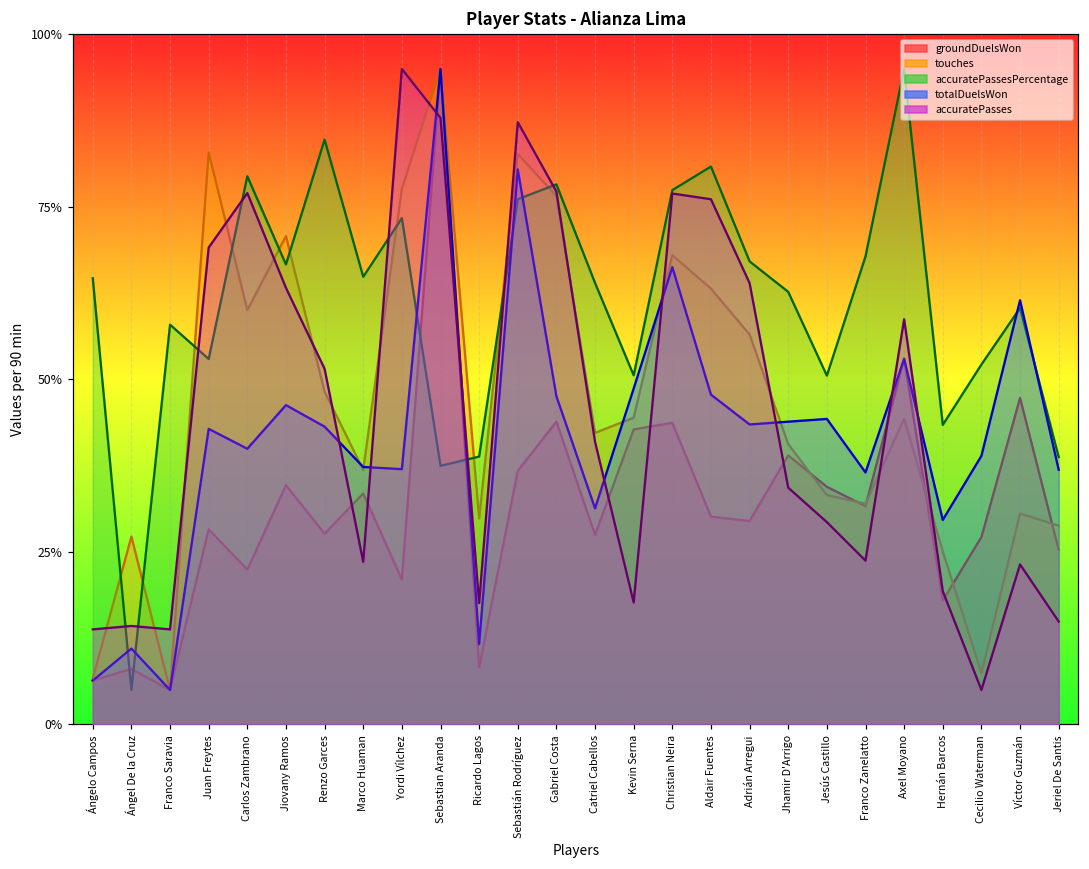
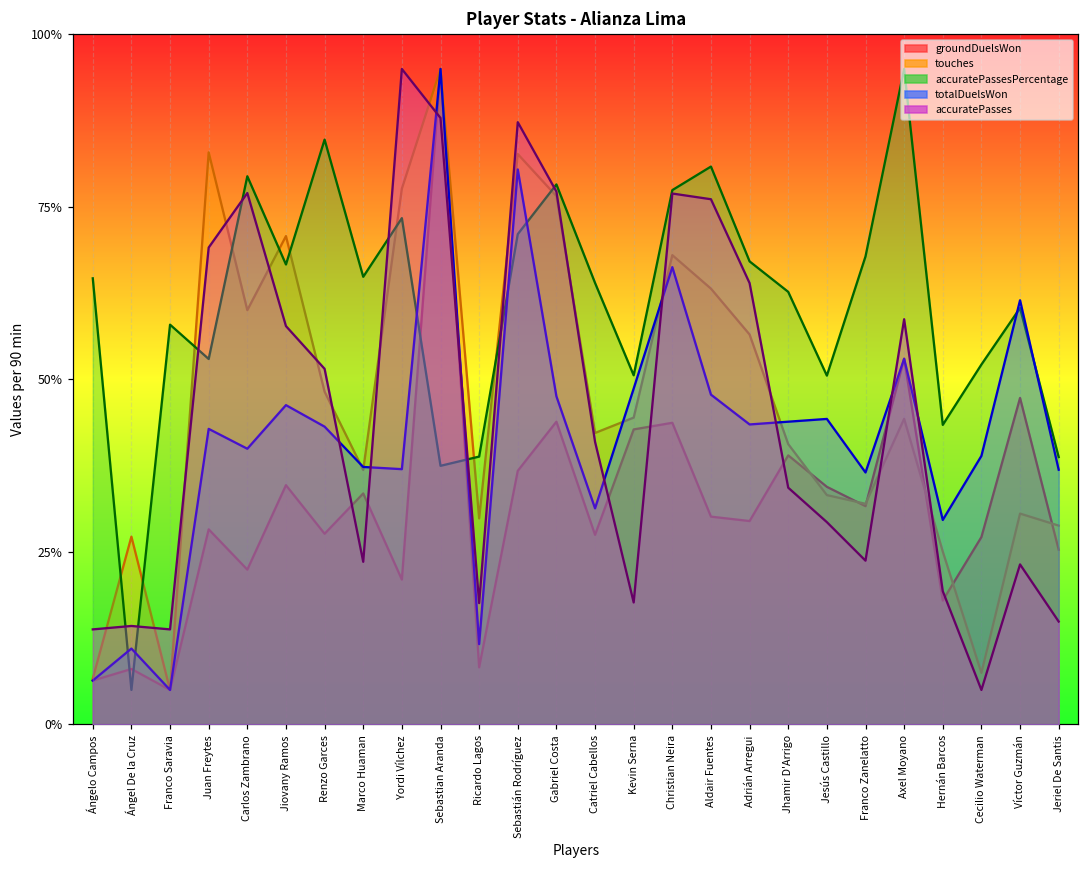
  {
    "accuratePassesPercentage": {
      "Ángelo Campos": "65%",
      "Ángel De la Cruz": "5%",
      "Franco Saravia": "58%",
      "Juan Freytes": "53%",
      "Carlos Zambrano": "79%",
      "Jiovany Ramos": "67%",
      "Renzo Garces": "85%",
      "Marco Huaman": "65%",
      "Yordi Vílchez": "73%",
      "Sebastian Aranda": "37%",
      "Ricardo Lagos": "39%",
-     "Sebastián Rodríguez": "76%",
+     "Sebastián Rodríguez": "71%",
      "Gabriel Costa": "78%",
      "Catriel Cabellos": "64%",
      "Kevin Serna": "51%",
      "Christian Neira": "77%",
      "Aldair Fuentes": "81%",
      "Adrián Arregui": "67%",
      "Jhamir D'Arrigo": "63%",
      "Jesús Castillo": "51%",
      "Franco Zanelatto": "68%",
      "Hernán Barcos": "43%",
      "Cecilio Waterman": "52%",
      "Víctor Guzmán": "60%",
      "Jeriel De Santis": "39%"
    },
    "totalDuelsWon": {
      "Ángel De la Cruz": "11%",
      "Juan Freytes": "43%",
      "Carlos Zambrano": "40%",
      "Jiovany Ramos": "46%",
      "Renzo Garces": "43%",
      "Marco Huaman": "37%",
      "Yordi Vílchez": "37%",
      "Ricardo Lagos": "12%",
      "Sebastián Rodríguez": "80%",
      "Gabriel Costa": "48%",
      "Catriel Cabellos": "31%",
      "Kevin Serna": "49%",
      "Christian Neira": "66%",
      "Aldair Fuentes": "48%",
      "Adrián Arregui": "43%",
      "Jhamir D'Arrigo": "44%",
      "Jesús Castillo": "44%",
      "Franco Zanelatto": "37%",
      "Hernán Barcos": "30%",
      "Cecilio Waterman": "39%",
      "Víctor Guzmán": "61%",
      "Jeriel De Santis": "37%"
    },
    "accuratePasses": {
      "Ángelo Campos": "14%",
      "Ángel De la Cruz": "14%",
      "Franco Saravia": "14%",
      "Juan Freytes": "69%",
      "Carlos Zambrano": "77%",
-     "Jiovany Ramos": "63%",
+     "Jiovany Ramos": "58%",
      "Renzo Garces": "52%",
      "Marco Huaman": "24%",
      "Yordi Vílchez": "95%",
      "Sebastian Aranda": "88%",
      "Ricardo Lagos": "18%",
      "Sebastián Rodríguez": "87%",
      "Gabriel Costa": "77%",
      "Catriel Cabellos": "41%",
      "Kevin Serna": "18%",
      "Christian Neira": "77%",
      "Aldair Fuentes": "76%",
      "Adrián Arregui": "64%",
      "Jhamir D'Arrigo": "34%",
      "Jesús Castillo": "29%",
      "Franco Zanelatto": "24%",
      "Axel Moyano": "59%",
      "Hernán Barcos": "19%",
      "Cecilio Waterman": "5%",
      "Víctor Guzmán": "23%",
      "Jeriel De Santis": "15%"
    }
  }
